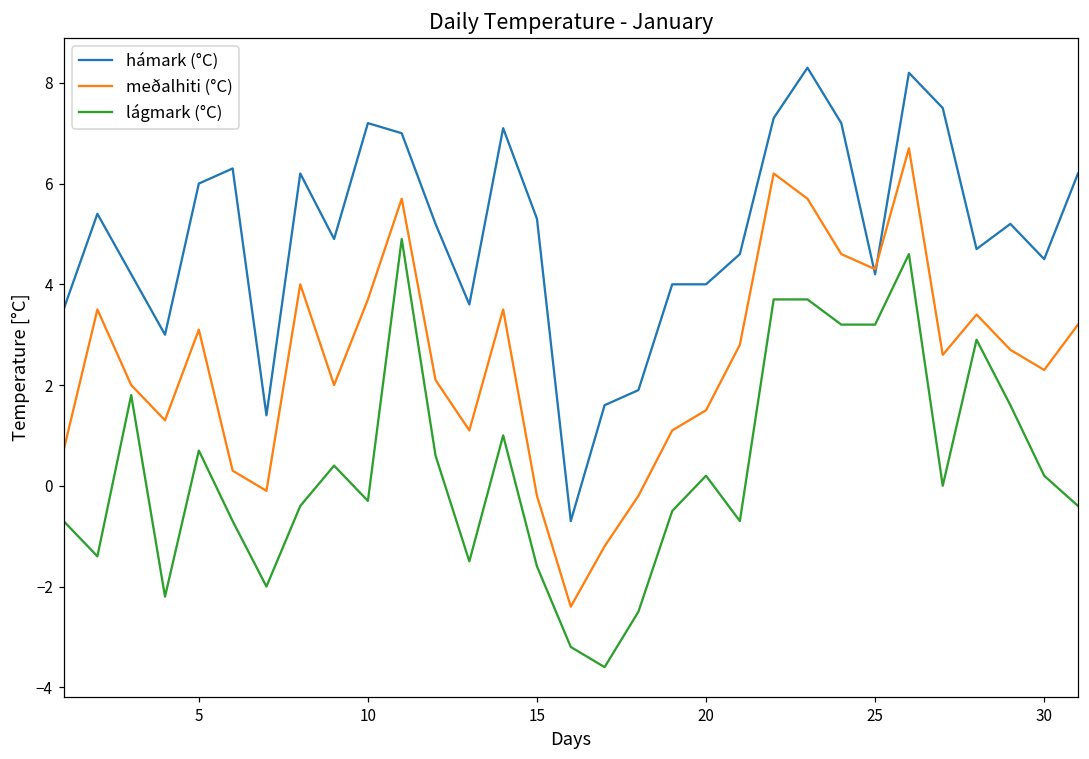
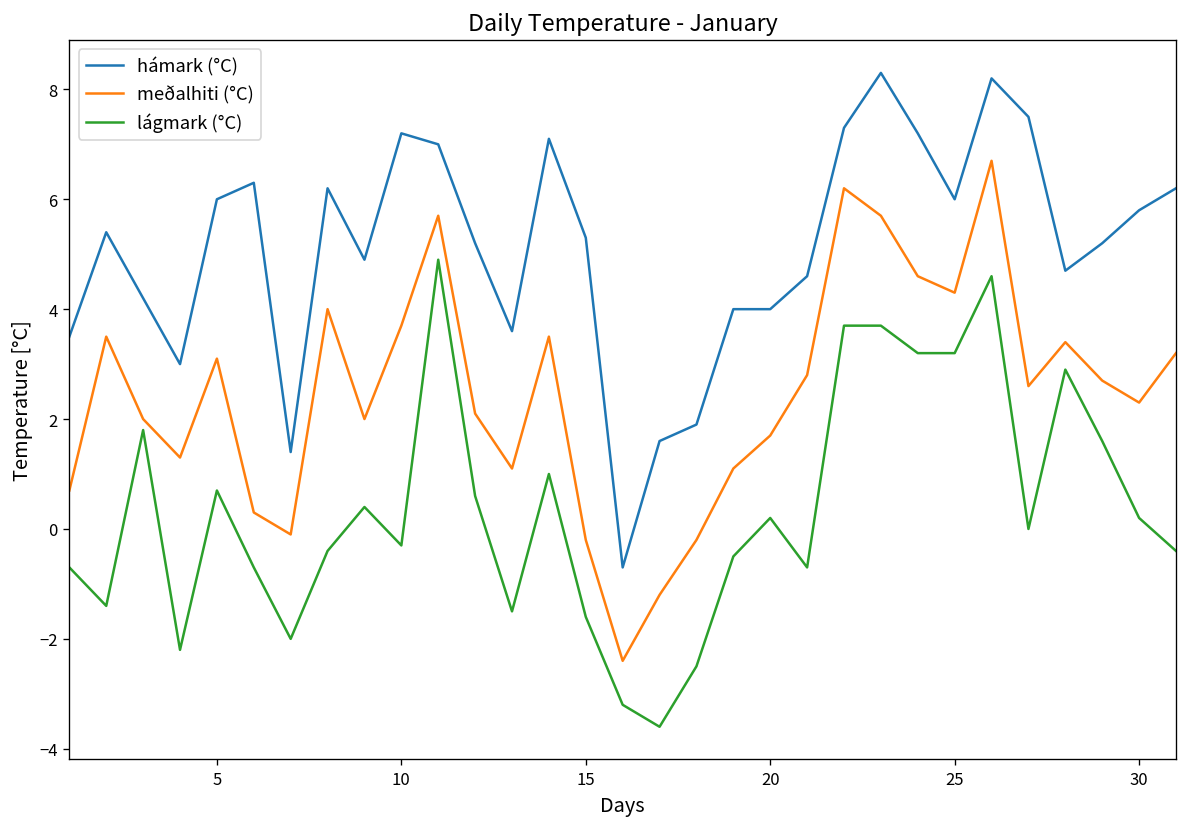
  {
    "hámark (°C)": {
      "5": 6.0,
      "10": 7.2,
      "15": 5.3,
      "20": 4.0,
-     "25": 4.2,
-     "30": 4.5
+     "25": 6.0,
+     "30": 5.8
    },
    "meðalhiti (°C)": {
      "5": 3.1,
      "10": 3.7,
      "15": -0.2,
-     "20": 1.5,
+     "20": 1.7,
      "25": 4.3,
      "30": 2.3
    },
    "lágmark (°C)": {
      "5": 0.7,
      "10": -0.3,
      "15": -1.6,
      "20": 0.2,
      "25": 3.2,
      "30": 0.2
    }
  }
